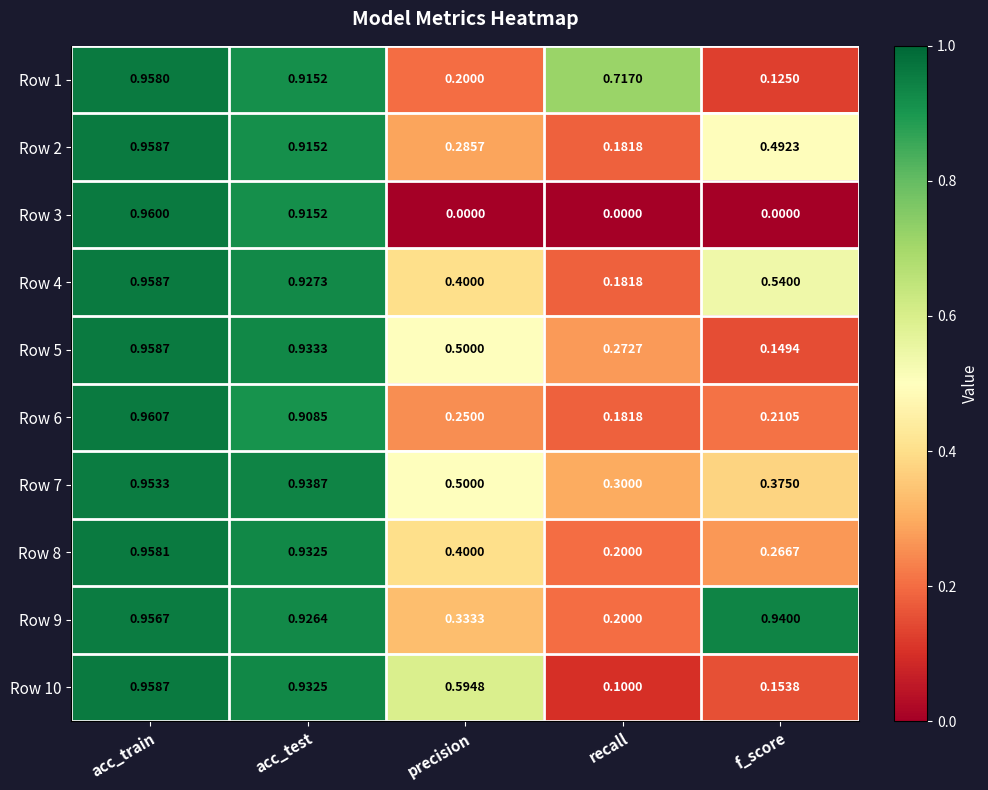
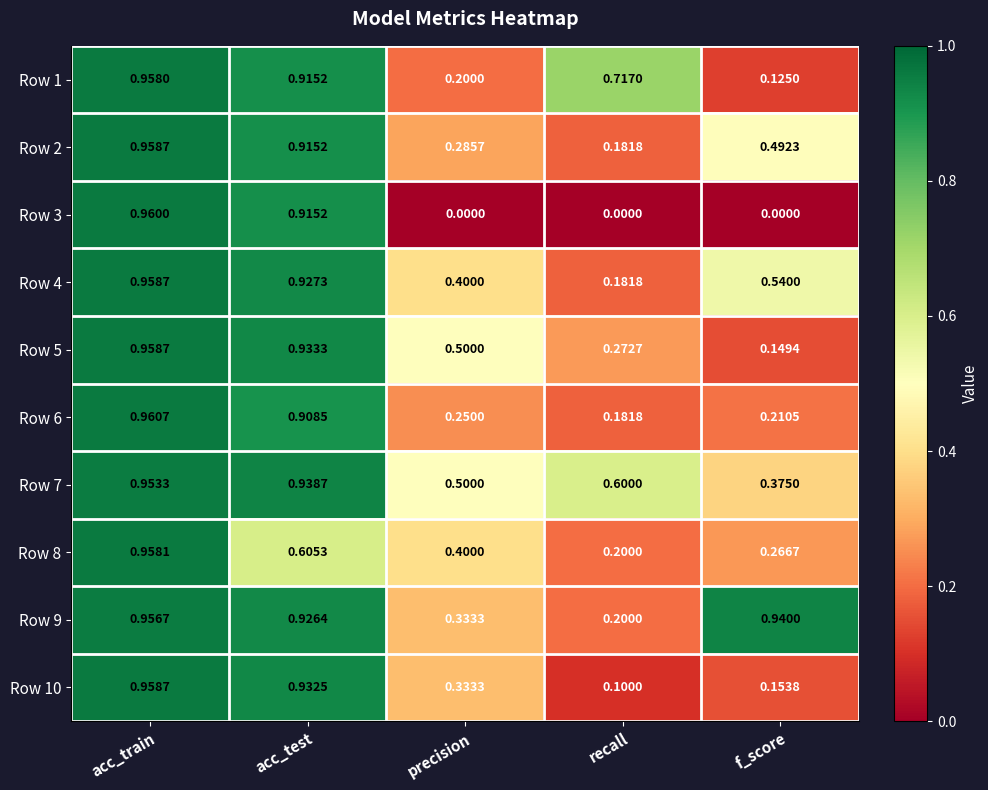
  {
    "Row 1": {
      "acc_train": 0.9580,
      "acc_test": 0.9152,
      "precision": 0.2000,
      "recall": 0.7170,
      "f_score": 0.1250
    },
    "Row 2": {
      "acc_train": 0.9587,
      "acc_test": 0.9152,
      "precision": 0.2857,
      "recall": 0.1818,
      "f_score": 0.4923
    },
    "Row 3": {
      "acc_train": 0.9600,
      "acc_test": 0.9152,
      "precision": 0.0000,
      "recall": 0.0000,
      "f_score": 0.0000
    },
    "Row 4": {
      "acc_train": 0.9587,
      "acc_test": 0.9273,
      "precision": 0.4000,
      "recall": 0.1818,
      "f_score": 0.5400
    },
    "Row 5": {
      "acc_train": 0.9587,
      "acc_test": 0.9333,
      "precision": 0.5000,
      "recall": 0.2727,
      "f_score": 0.1494
    },
    "Row 6": {
      "acc_train": 0.9607,
      "acc_test": 0.9085,
      "precision": 0.2500,
      "recall": 0.1818,
      "f_score": 0.2105
    },
    "Row 7": {
      "acc_train": 0.9533,
      "acc_test": 0.9387,
      "precision": 0.5000,
-     "recall": 0.3000,
+     "recall": 0.6000,
      "f_score": 0.3750
    },
    "Row 8": {
      "acc_train": 0.9581,
-     "acc_test": 0.9325,
+     "acc_test": 0.6053,
      "precision": 0.4000,
      "recall": 0.2000,
      "f_score": 0.2667
    },
    "Row 9": {
      "acc_train": 0.9567,
      "acc_test": 0.9264,
      "precision": 0.3333,
      "recall": 0.2000,
      "f_score": 0.9400
    },
    "Row 10": {
      "acc_train": 0.9587,
      "acc_test": 0.9325,
-     "precision": 0.5948,
+     "precision": 0.3333,
      "recall": 0.1000,
      "f_score": 0.1538
    }
  }
